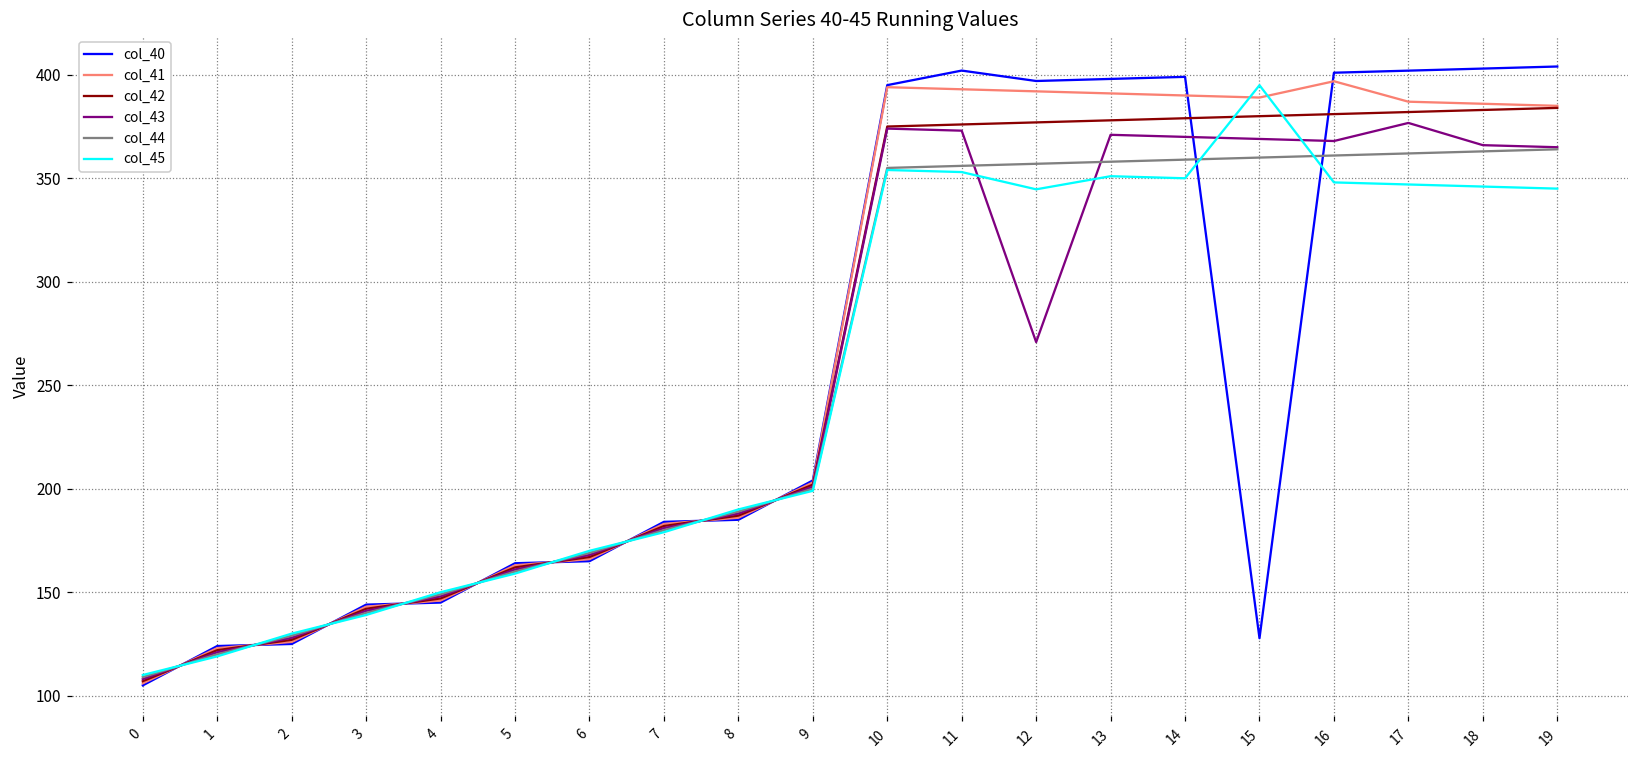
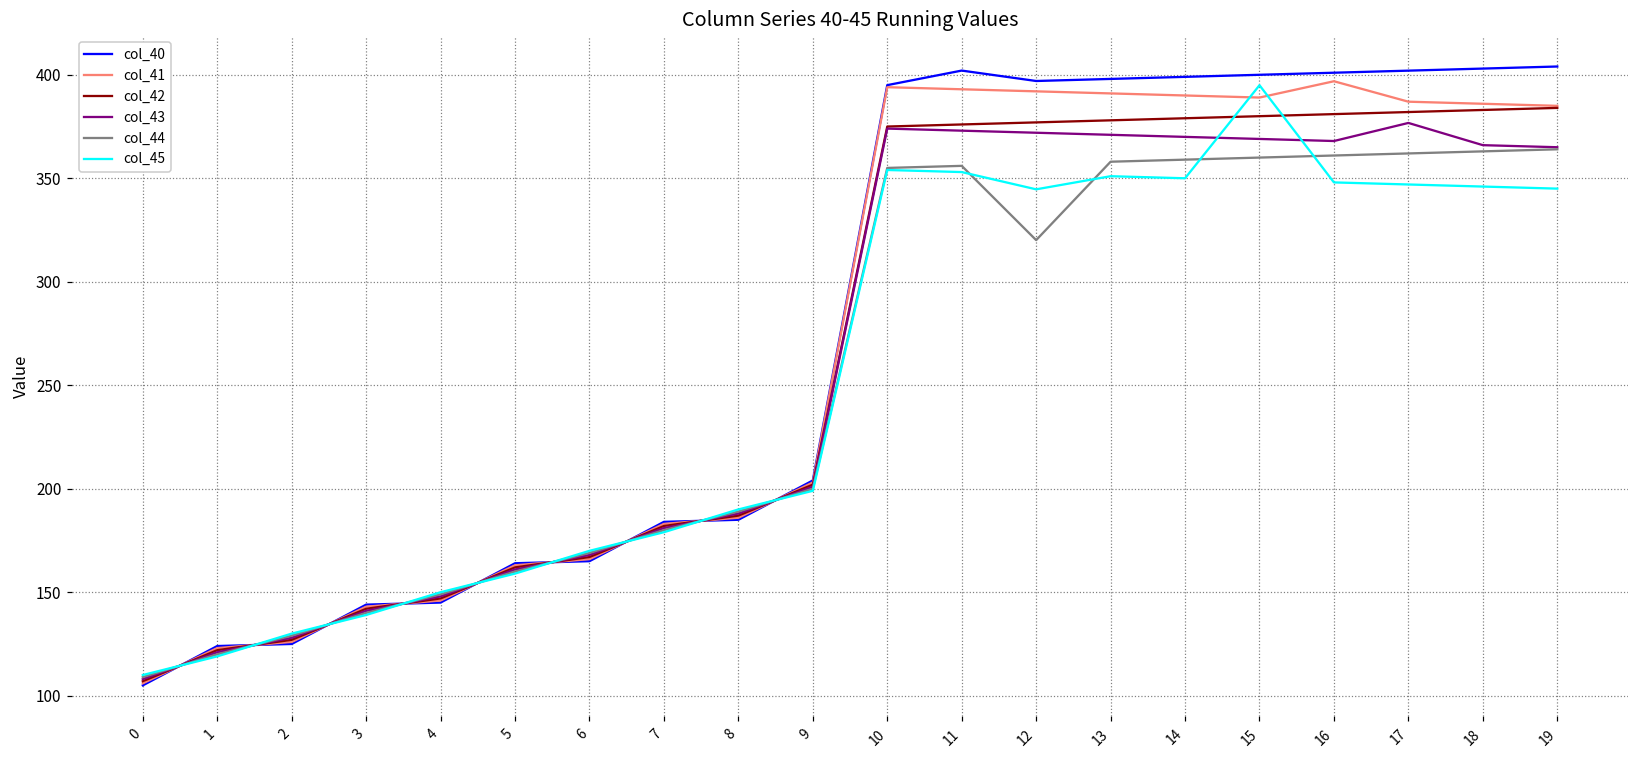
  {
    "col_40": {
      "11": 402,
      "12": 397,
      "13": 398,
      "14": 399,
-     "15": 128,
+     "15": 400,
      "16": 401,
      "17": 402,
      "18": 403,
      "19": 404
    },
    "col_41": {
      "11": 393,
      "12": 392,
      "13": 391,
      "14": 390,
      "15": 389,
      "16": 397,
      "17": 387,
      "18": 386
    },
    "col_42": {
      "11": 376,
      "12": 377,
      "13": 378,
      "14": 379,
      "15": 380,
      "16": 381,
      "17": 382,
      "18": 383
    },
    "col_43": {
      "11": 373,
-     "12": 271,
+     "12": 372,
      "13": 371,
      "14": 370,
      "15": 369,
      "16": 368,
      "17": 377,
      "18": 366
    },
    "col_44": {
      "11": 356,
-     "12": 357,
+     "12": 320,
      "13": 358,
      "14": 359,
      "15": 360,
      "16": 361,
      "17": 362,
      "18": 363
    },
    "col_45": {
      "11": 353,
      "12": 345,
      "13": 351,
      "14": 350,
      "15": 395,
      "16": 348,
      "17": 347,
      "18": 346,
      "19": 345
    }
  }
